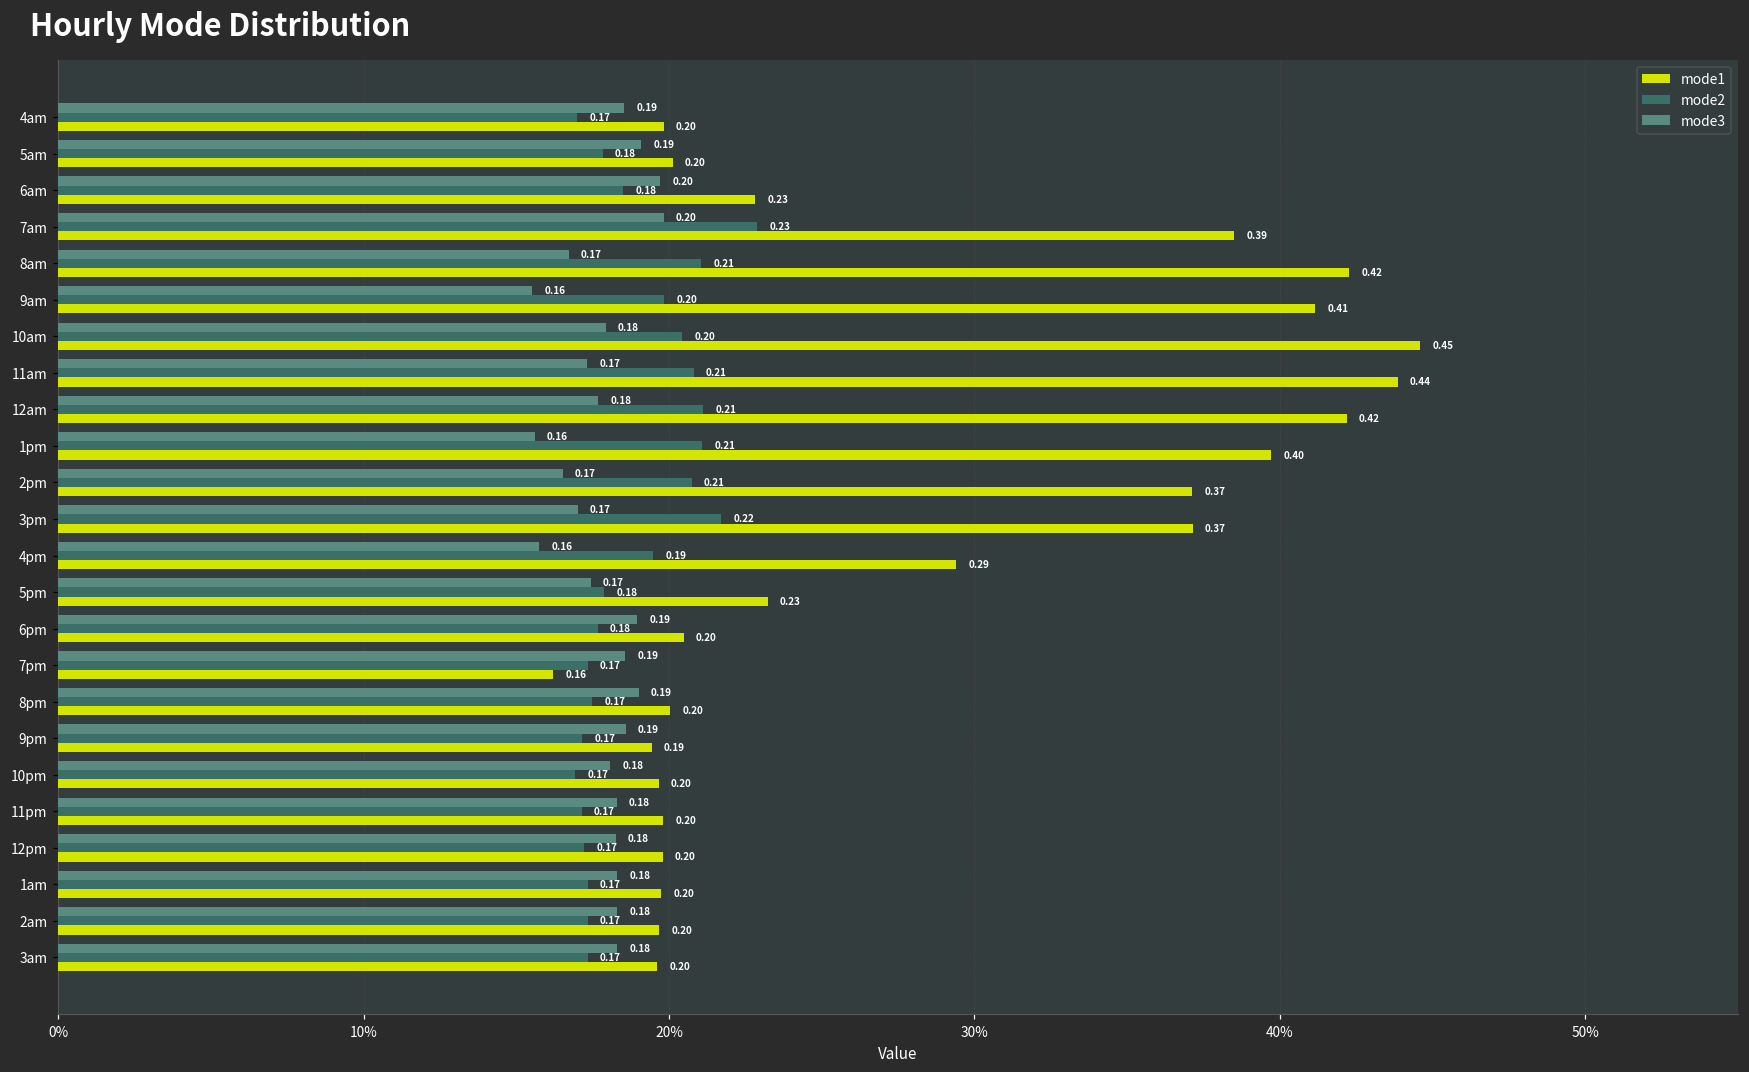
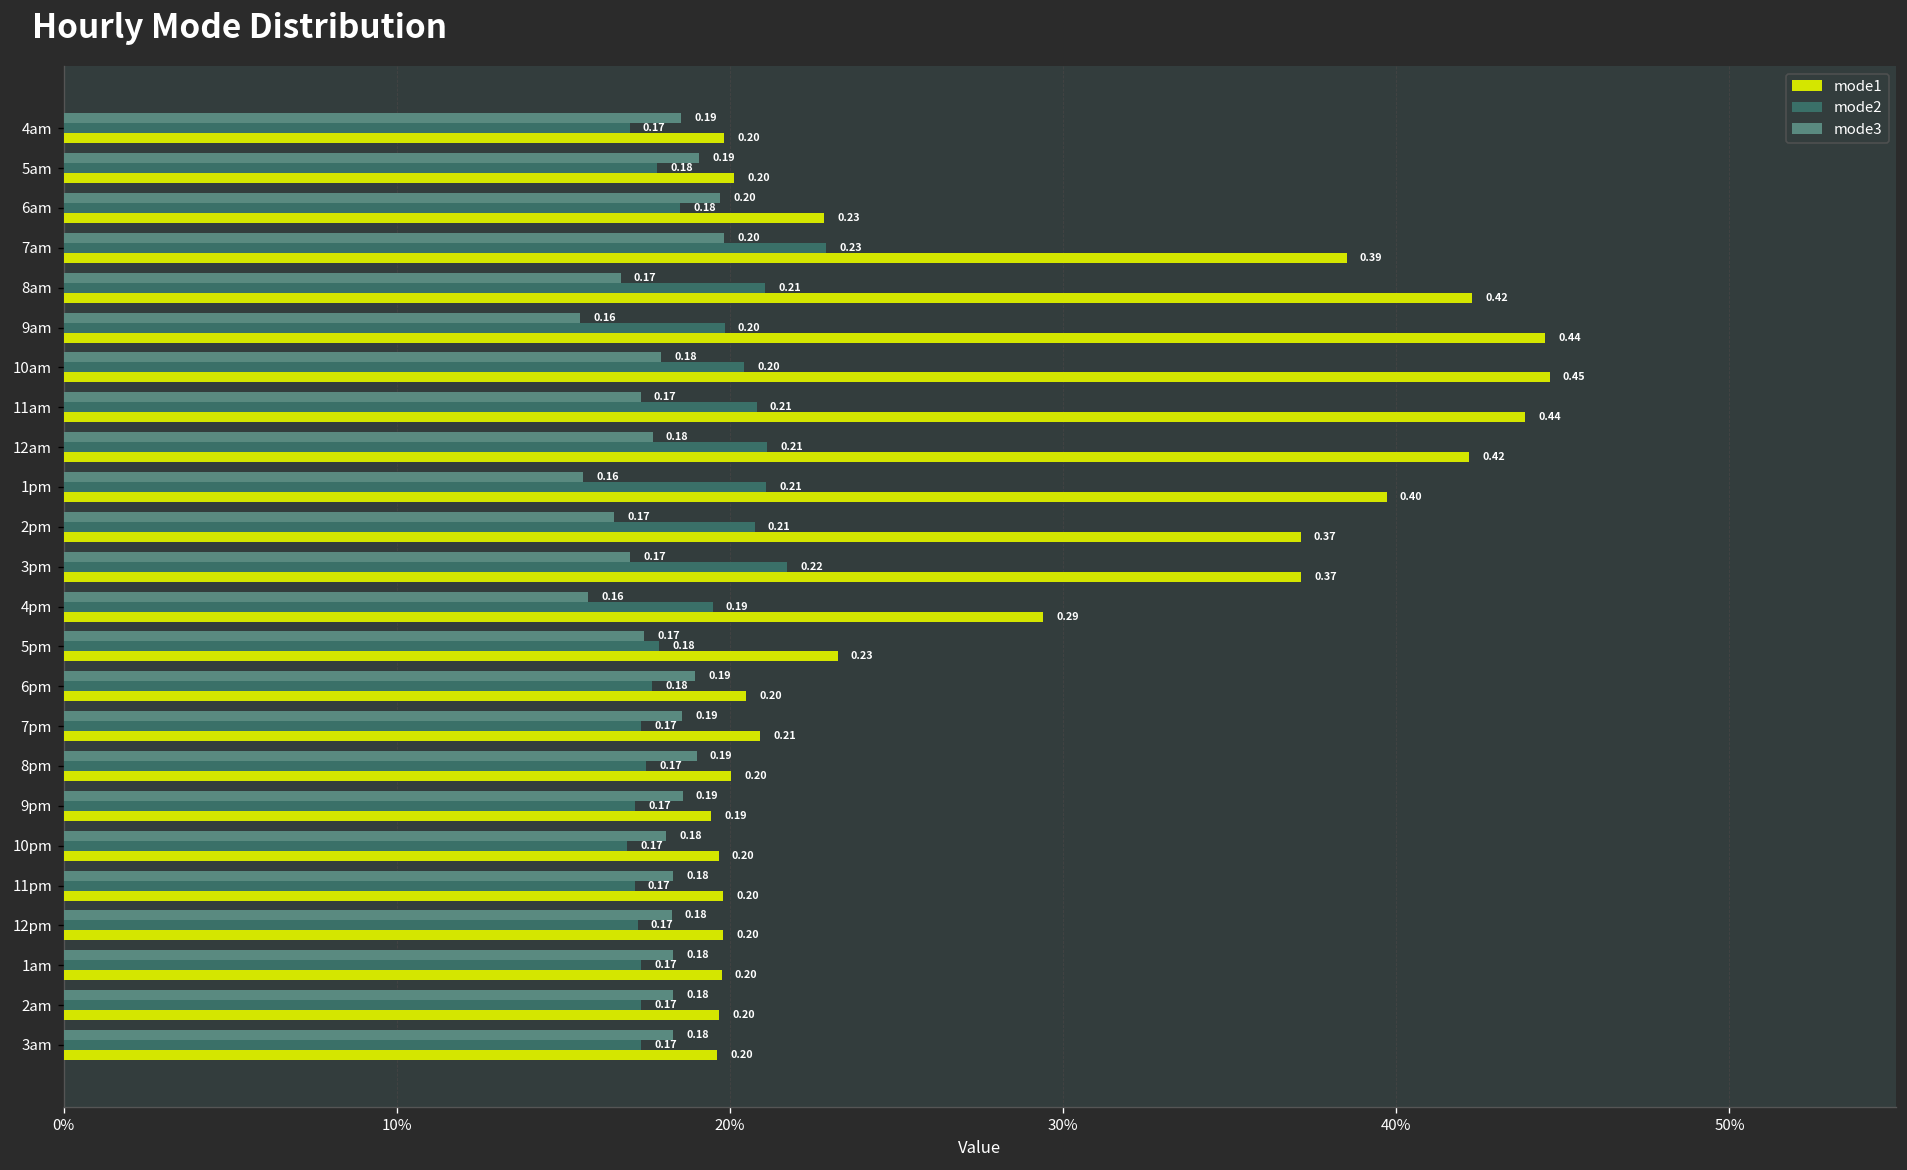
  {
    "mode1": {
      "4am": 0.20,
      "5am": 0.20,
      "6am": 0.23,
      "7am": 0.39,
      "8am": 0.42,
-     "9am": 0.41,
+     "9am": 0.44,
      "10am": 0.45,
      "11am": 0.44,
      "12am": 0.42,
      "1pm": 0.40,
      "2pm": 0.37,
      "3pm": 0.37,
      "4pm": 0.29,
      "5pm": 0.23,
      "6pm": 0.20,
-     "7pm": 0.16,
+     "7pm": 0.21,
      "8pm": 0.20,
      "9pm": 0.19,
      "10pm": 0.20,
      "11pm": 0.20,
      "12pm": 0.20,
      "1am": 0.20,
      "2am": 0.20,
      "3am": 0.20
    }
  }
